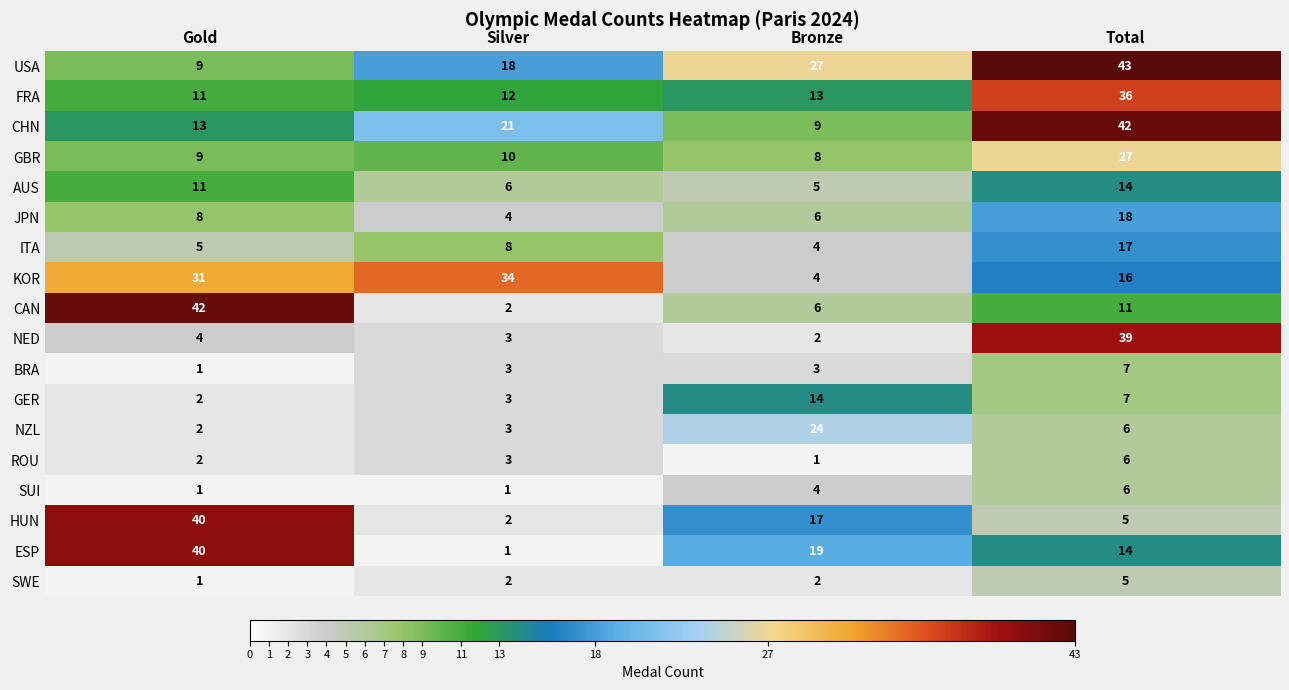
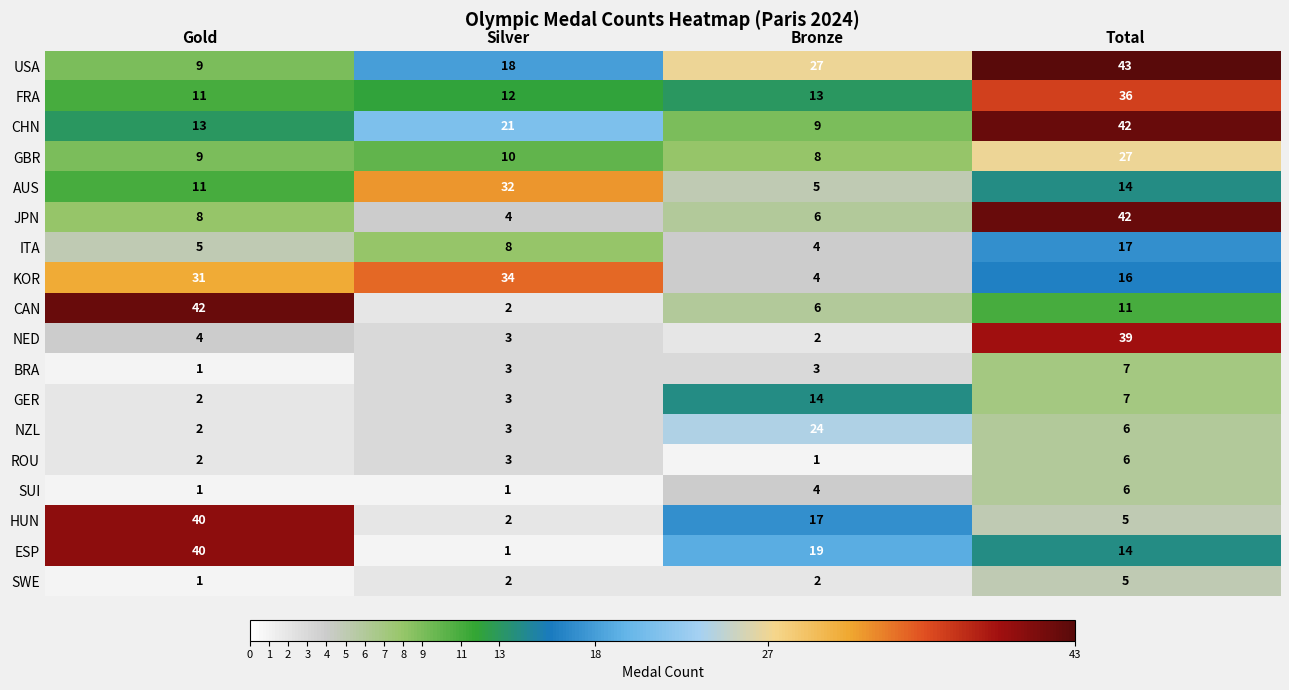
  {
    "USA": {
      "Gold": 9,
      "Silver": 18,
      "Bronze": 27,
      "Total": 43
    },
    "FRA": {
      "Gold": 11,
      "Silver": 12,
      "Bronze": 13,
      "Total": 36
    },
    "CHN": {
      "Gold": 13,
      "Silver": 21,
      "Bronze": 9,
      "Total": 42
    },
    "GBR": {
      "Gold": 9,
      "Silver": 10,
      "Bronze": 8,
      "Total": 27
    },
    "AUS": {
      "Gold": 11,
-     "Silver": 6,
+     "Silver": 32,
      "Bronze": 5,
      "Total": 14
    },
    "JPN": {
      "Gold": 8,
      "Silver": 4,
      "Bronze": 6,
-     "Total": 18
+     "Total": 42
    },
    "ITA": {
      "Gold": 5,
      "Silver": 8,
      "Bronze": 4,
      "Total": 17
    },
    "KOR": {
      "Gold": 31,
      "Silver": 34,
      "Bronze": 4,
      "Total": 16
    },
    "CAN": {
      "Gold": 42,
      "Silver": 2,
      "Bronze": 6,
      "Total": 11
    },
    "NED": {
      "Gold": 4,
      "Silver": 3,
      "Bronze": 2,
      "Total": 39
    },
    "BRA": {
      "Gold": 1,
      "Silver": 3,
      "Bronze": 3,
      "Total": 7
    },
    "GER": {
      "Gold": 2,
      "Silver": 3,
      "Bronze": 14,
      "Total": 7
    },
    "NZL": {
      "Gold": 2,
      "Silver": 3,
      "Bronze": 24,
      "Total": 6
    },
    "ROU": {
      "Gold": 2,
      "Silver": 3,
      "Bronze": 1,
      "Total": 6
    },
    "SUI": {
      "Gold": 1,
      "Silver": 1,
      "Bronze": 4,
      "Total": 6
    },
    "HUN": {
      "Gold": 40,
      "Silver": 2,
      "Bronze": 17,
      "Total": 5
    },
    "ESP": {
      "Gold": 40,
      "Silver": 1,
      "Bronze": 19,
      "Total": 14
    },
    "SWE": {
      "Gold": 1,
      "Silver": 2,
      "Bronze": 2,
      "Total": 5
    }
  }
